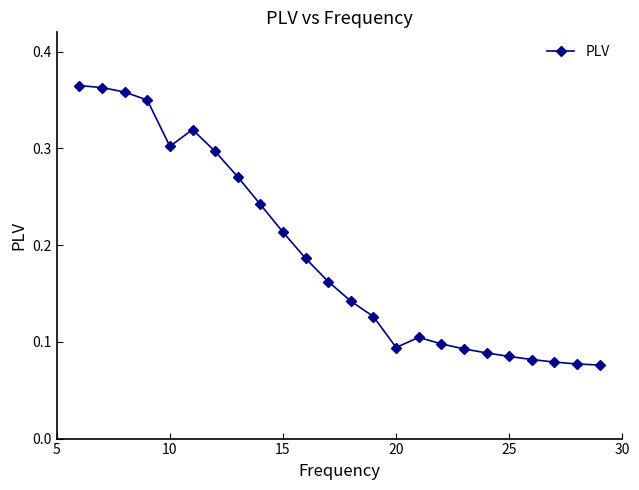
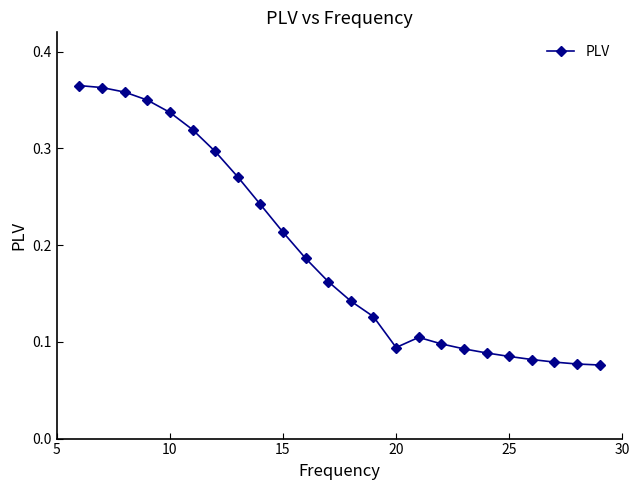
  {
-   "10": 0.30,
+   "10": 0.34,
    "15": 0.21,
    "20": 0.09,
    "25": 0.08
  }
